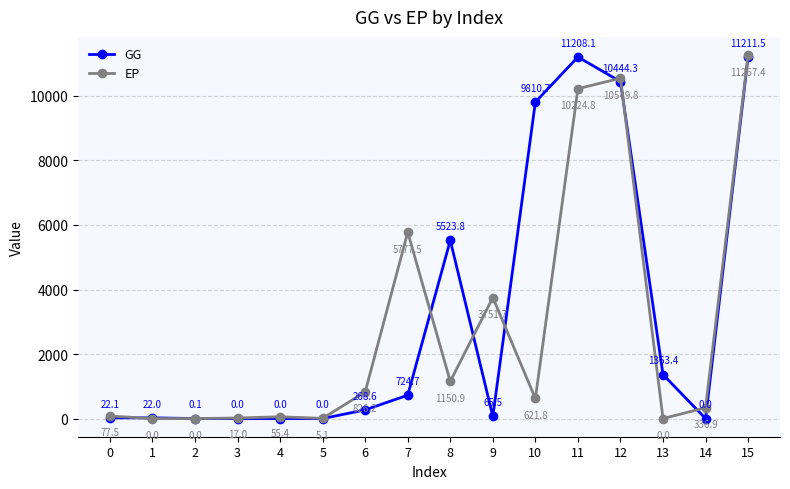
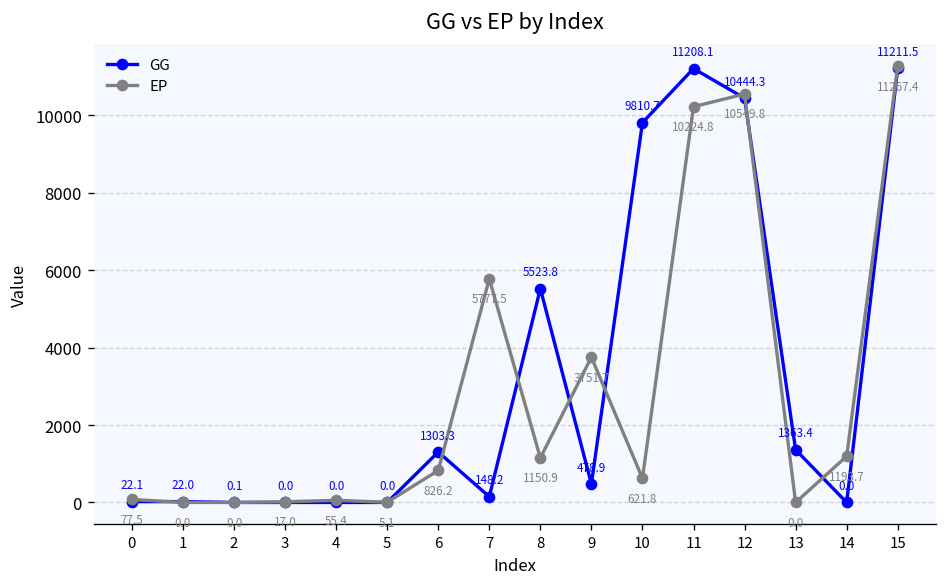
  {
    "GG": {
-     "6": 268.6,
-     "7": 724.7,
+     "6": 1303.3,
+     "7": 148.2,
      "8": 5523.8,
-     "9": 65.5,
+     "9": 478.9,
      "10": 9810.7,
      "11": 11208.1,
      "12": 10444.3,
      "13": 1363.4
    },
    "EP": {
      "7": 5777.5,
      "8": 1150.9,
      "9": 3751.7,
      "10": 621.8,
      "11": 10224.8,
      "12": 10549.8,
      "13": 0.0,
-     "14": 336.9
+     "14": 1193.7
    }
  }
